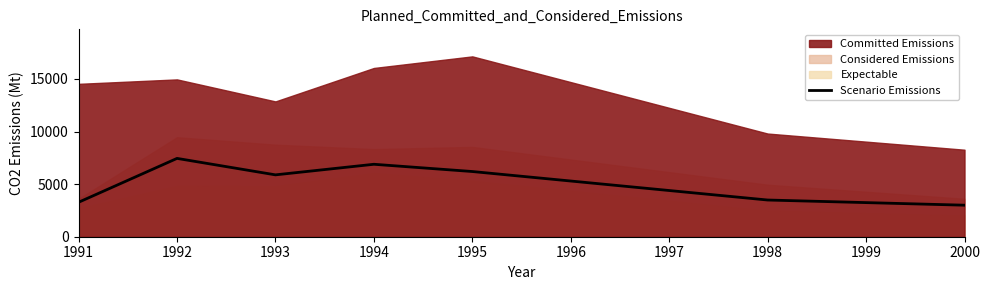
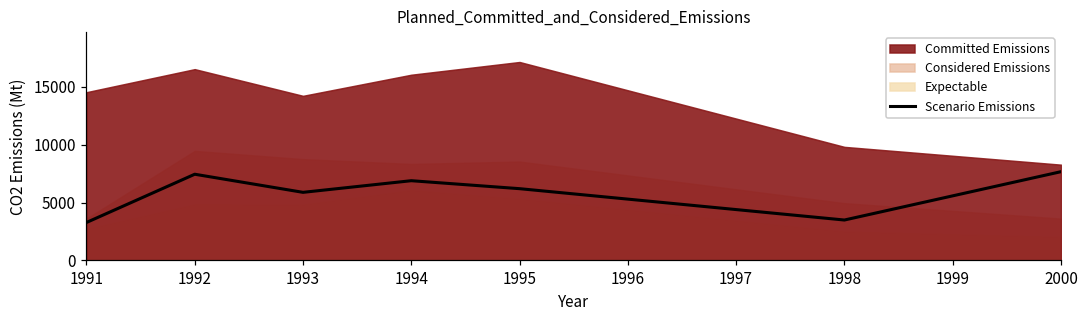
  {
    "Scenario Emissions": {
      "1991": 3300,
      "1992": 7400,
      "1993": 5900,
      "1994": 6900,
      "1995": 6200,
      "1998": 3500,
-     "2000": 3000
+     "2000": 7700
    },
    "Committed Emissions": {
      "1991": 14500,
-     "1992": 15000,
-     "1993": 12900,
+     "1992": 16500,
+     "1993": 14200,
      "1994": 16000,
      "1995": 17100,
      "1998": 9800,
      "2000": 8300
    }
  }
